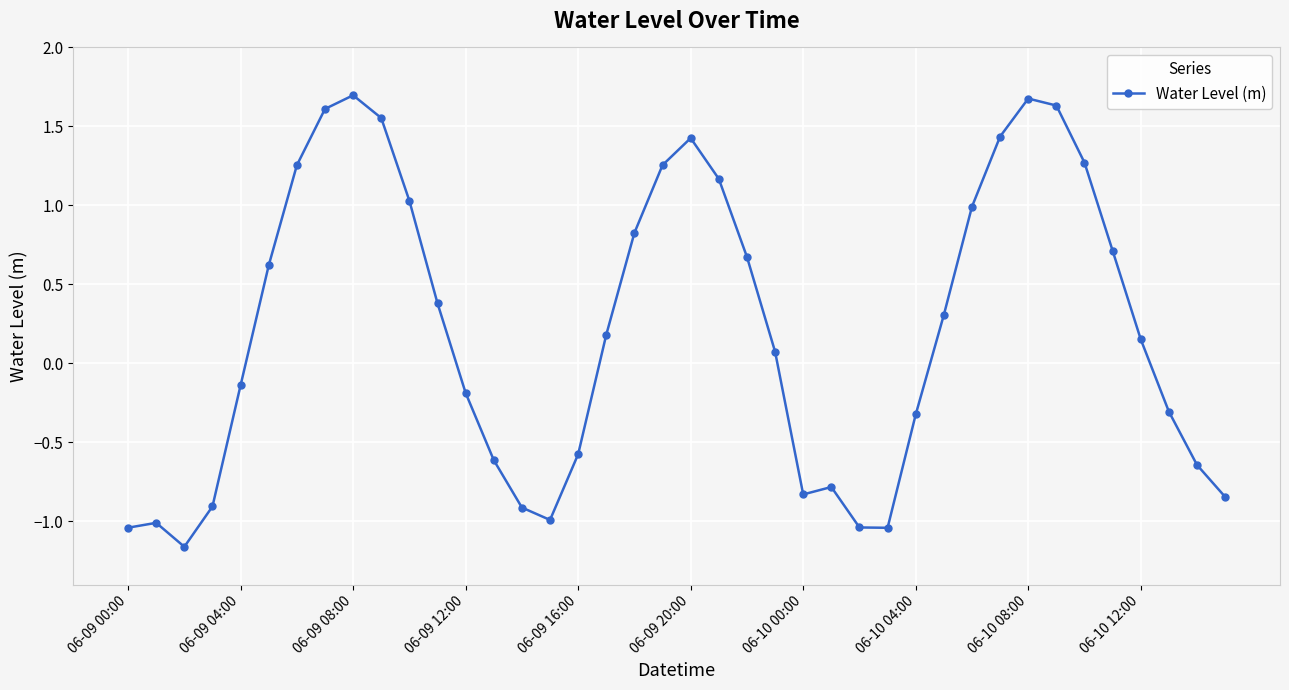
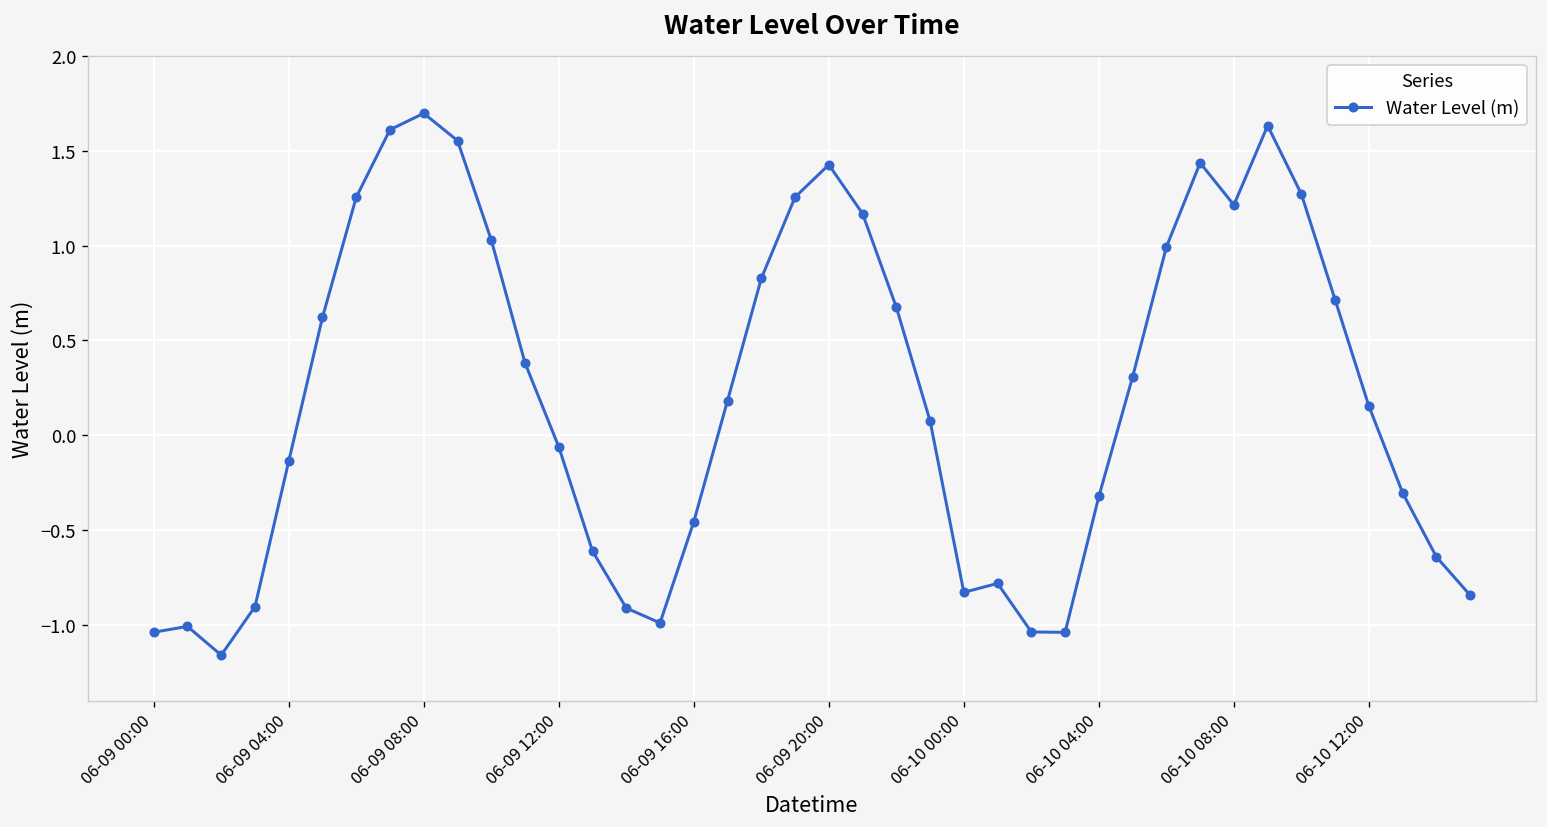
  {
    "06-09 00:00": -1.04,
    "06-09 04:00": -0.14,
    "06-09 08:00": 1.70,
-   "06-09 12:00": -0.19,
-   "06-09 16:00": -0.57,
+   "06-09 12:00": -0.06,
+   "06-09 16:00": -0.46,
    "06-09 20:00": 1.43,
    "06-10 00:00": -0.83,
    "06-10 04:00": -0.32,
-   "06-10 08:00": 1.68,
+   "06-10 08:00": 1.21,
    "06-10 12:00": 0.15
  }
